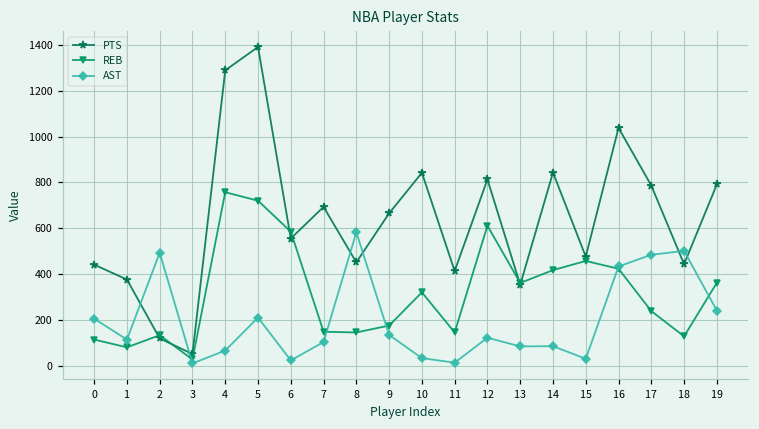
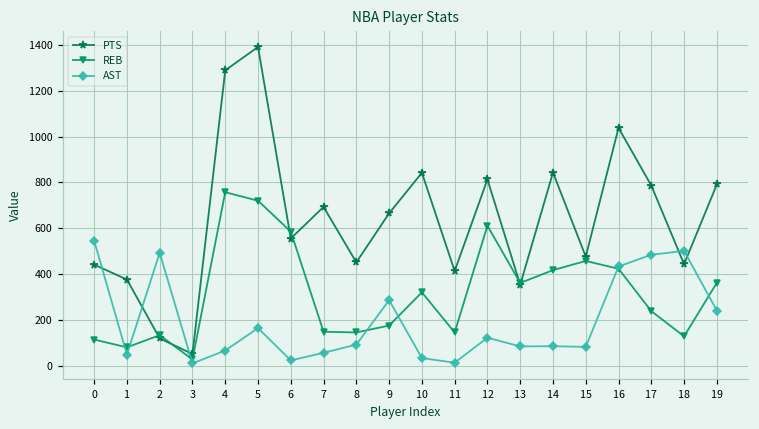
  {
    "AST": {
-     "0": 210,
-     "1": 110,
+     "0": 550,
+     "1": 50,
      "2": 490,
      "3": 10,
      "4": 70,
-     "5": 210,
+     "5": 160,
      "6": 20,
-     "7": 100,
-     "8": 580,
-     "9": 130,
+     "7": 60,
+     "8": 90,
+     "9": 290,
      "10": 30,
      "11": 10,
      "12": 120,
      "13": 80,
      "14": 90,
-     "15": 30,
+     "15": 80,
      "17": 480,
      "18": 500,
      "19": 240
    }
  }
